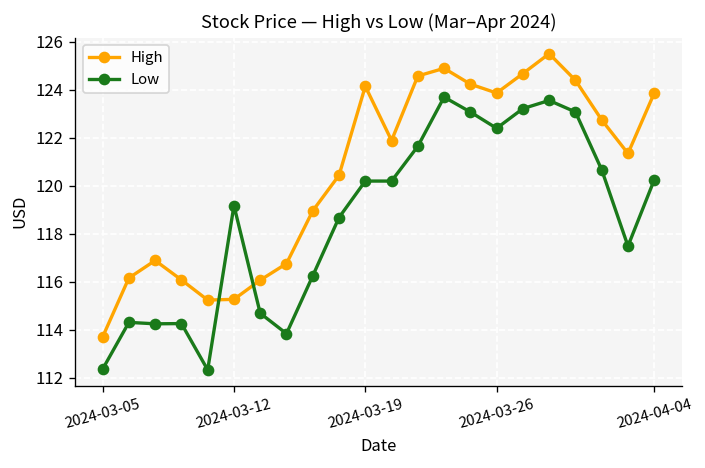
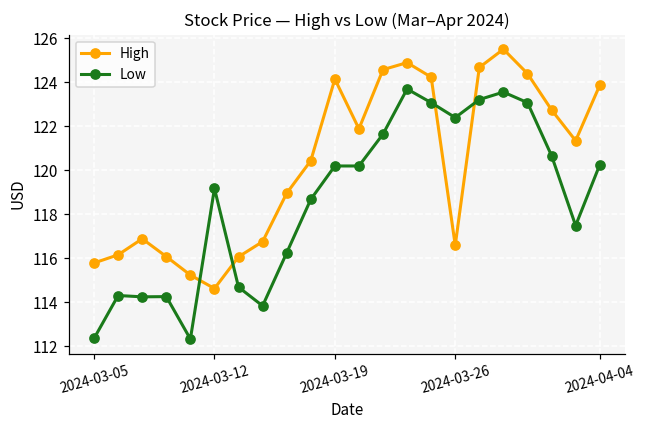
  {
    "High": {
-     "2024-03-05": 113.7,
-     "2024-03-12": 115.3,
+     "2024-03-05": 115.8,
+     "2024-03-12": 114.6,
      "2024-03-19": 124.1,
-     "2024-03-26": 123.9,
+     "2024-03-26": 116.6,
      "2024-04-04": 123.9
    },
    "Low": {
      "2024-03-05": 112.3,
      "2024-03-12": 119.2,
      "2024-03-19": 120.2,
      "2024-03-26": 122.4,
      "2024-04-04": 120.2
    }
  }
